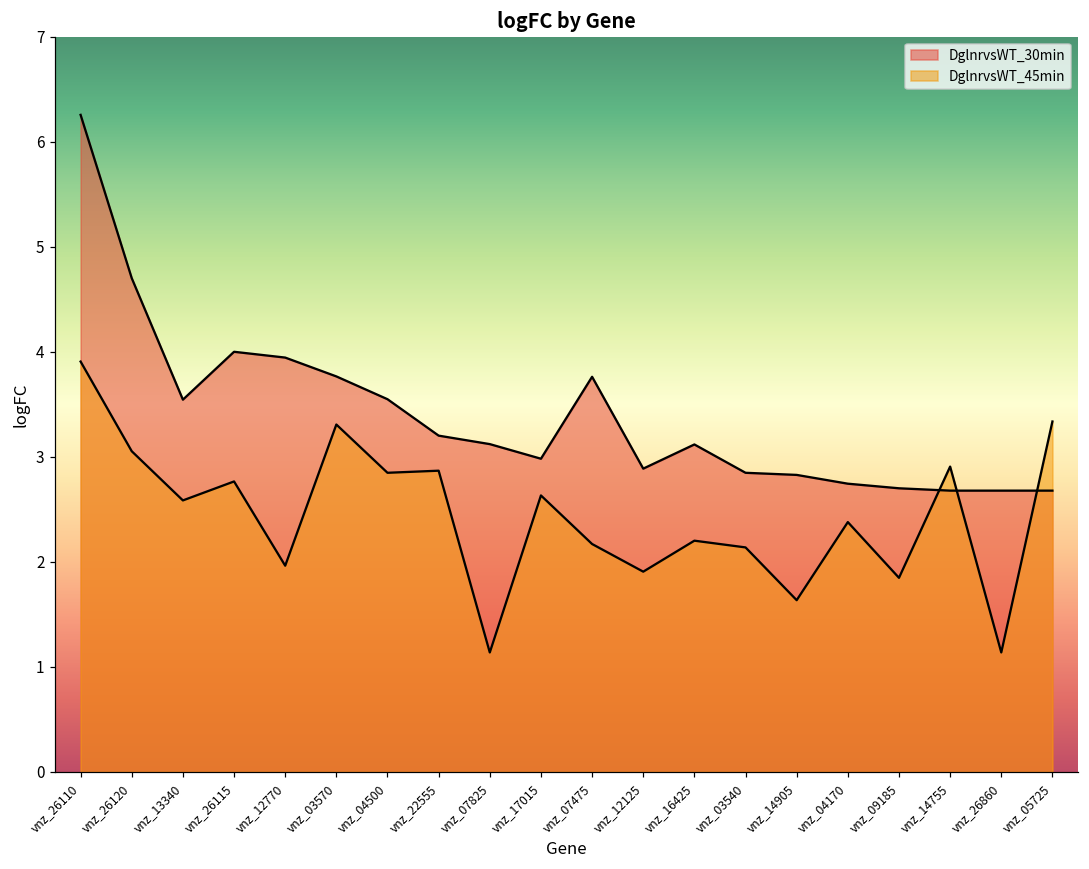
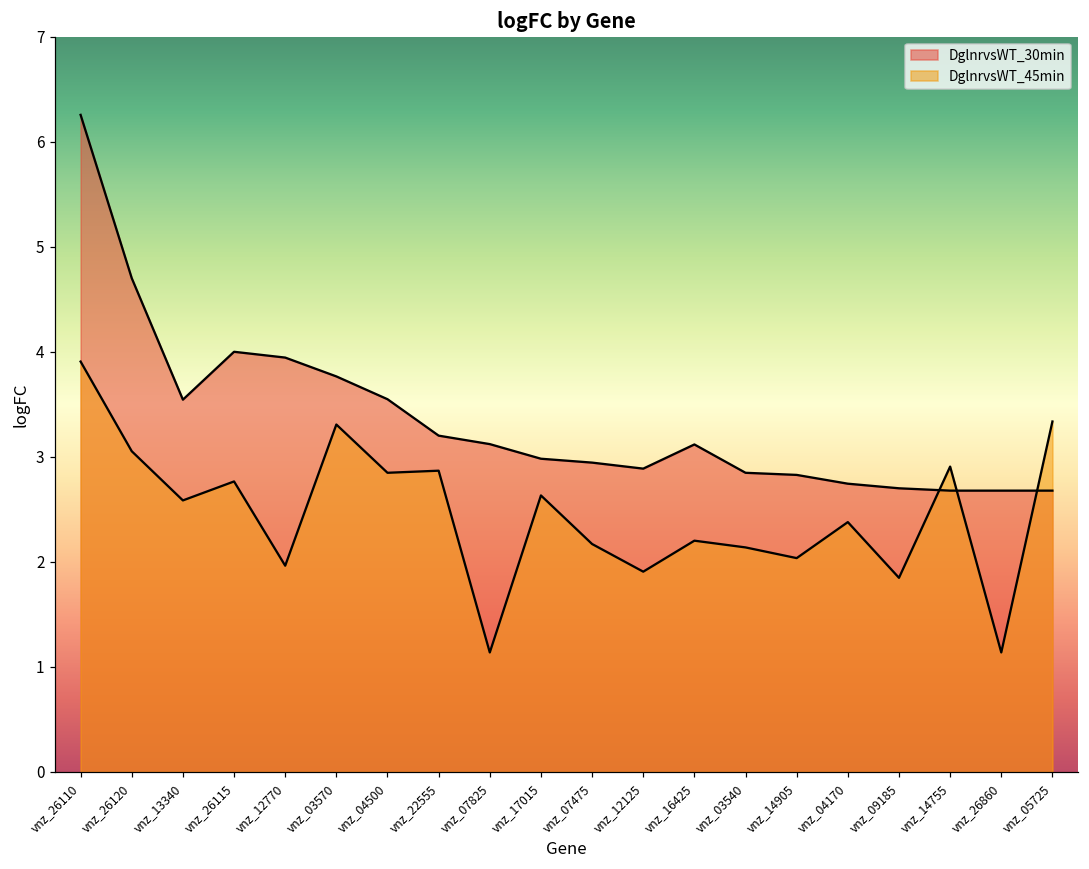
  {
    "DglnrvsWT_30min": {
      "vnz_26110": 6.3,
      "vnz_26120": 4.7,
      "vnz_13340": 3.5,
      "vnz_26115": 4.0,
      "vnz_12770": 3.9,
      "vnz_03570": 3.8,
      "vnz_04500": 3.5,
      "vnz_22555": 3.2,
      "vnz_07825": 3.1,
      "vnz_17015": 3.0,
-     "vnz_07475": 3.8,
+     "vnz_07475": 2.9,
      "vnz_12125": 2.9,
      "vnz_16425": 3.1,
      "vnz_03540": 2.8,
      "vnz_14905": 2.8,
      "vnz_04170": 2.7,
      "vnz_09185": 2.7,
      "vnz_14755": 2.7,
      "vnz_26860": 2.7,
      "vnz_05725": 2.7
    },
    "DglnrvsWT_45min": {
      "vnz_26110": 3.9,
      "vnz_26120": 3.1,
      "vnz_13340": 2.6,
      "vnz_26115": 2.8,
      "vnz_12770": 2.0,
      "vnz_03570": 3.3,
      "vnz_04500": 2.8,
      "vnz_22555": 2.9,
      "vnz_07825": 1.1,
      "vnz_17015": 2.6,
      "vnz_07475": 2.2,
      "vnz_12125": 1.9,
      "vnz_16425": 2.2,
      "vnz_03540": 2.1,
-     "vnz_14905": 1.6,
+     "vnz_14905": 2.0,
      "vnz_04170": 2.4,
      "vnz_09185": 1.8,
      "vnz_14755": 2.9,
      "vnz_26860": 1.1,
      "vnz_05725": 3.3
    }
  }
